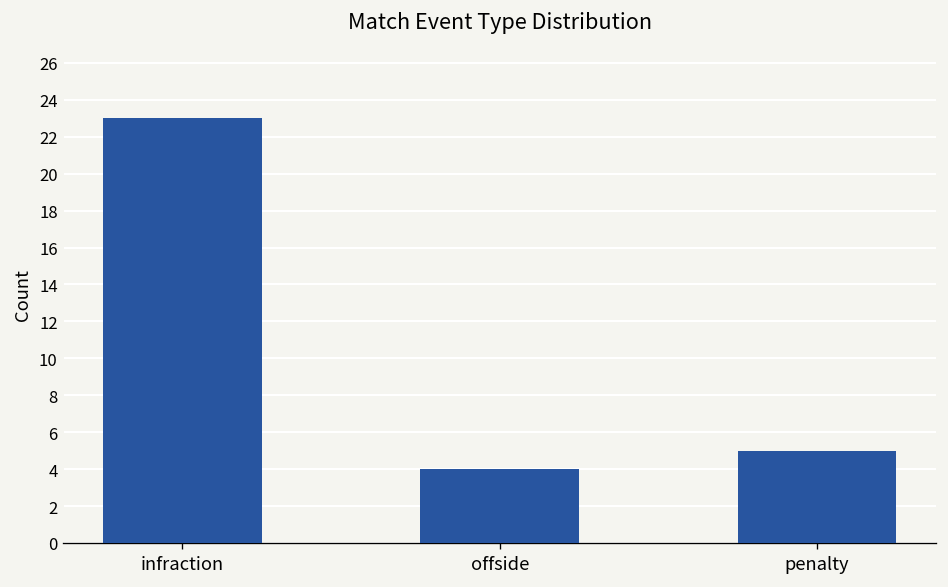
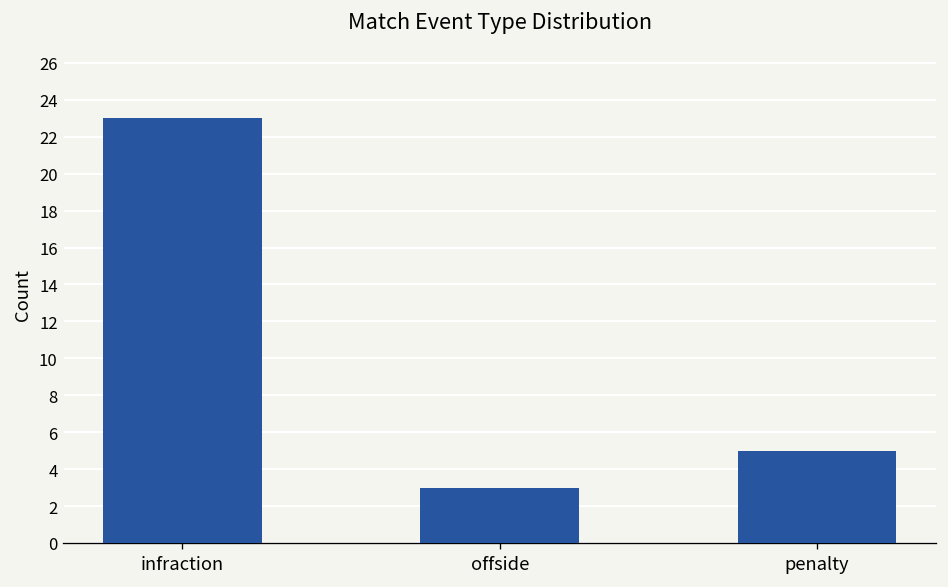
  {
    "infraction": 23,
-   "offside": 4,
+   "offside": 3,
    "penalty": 5
  }
